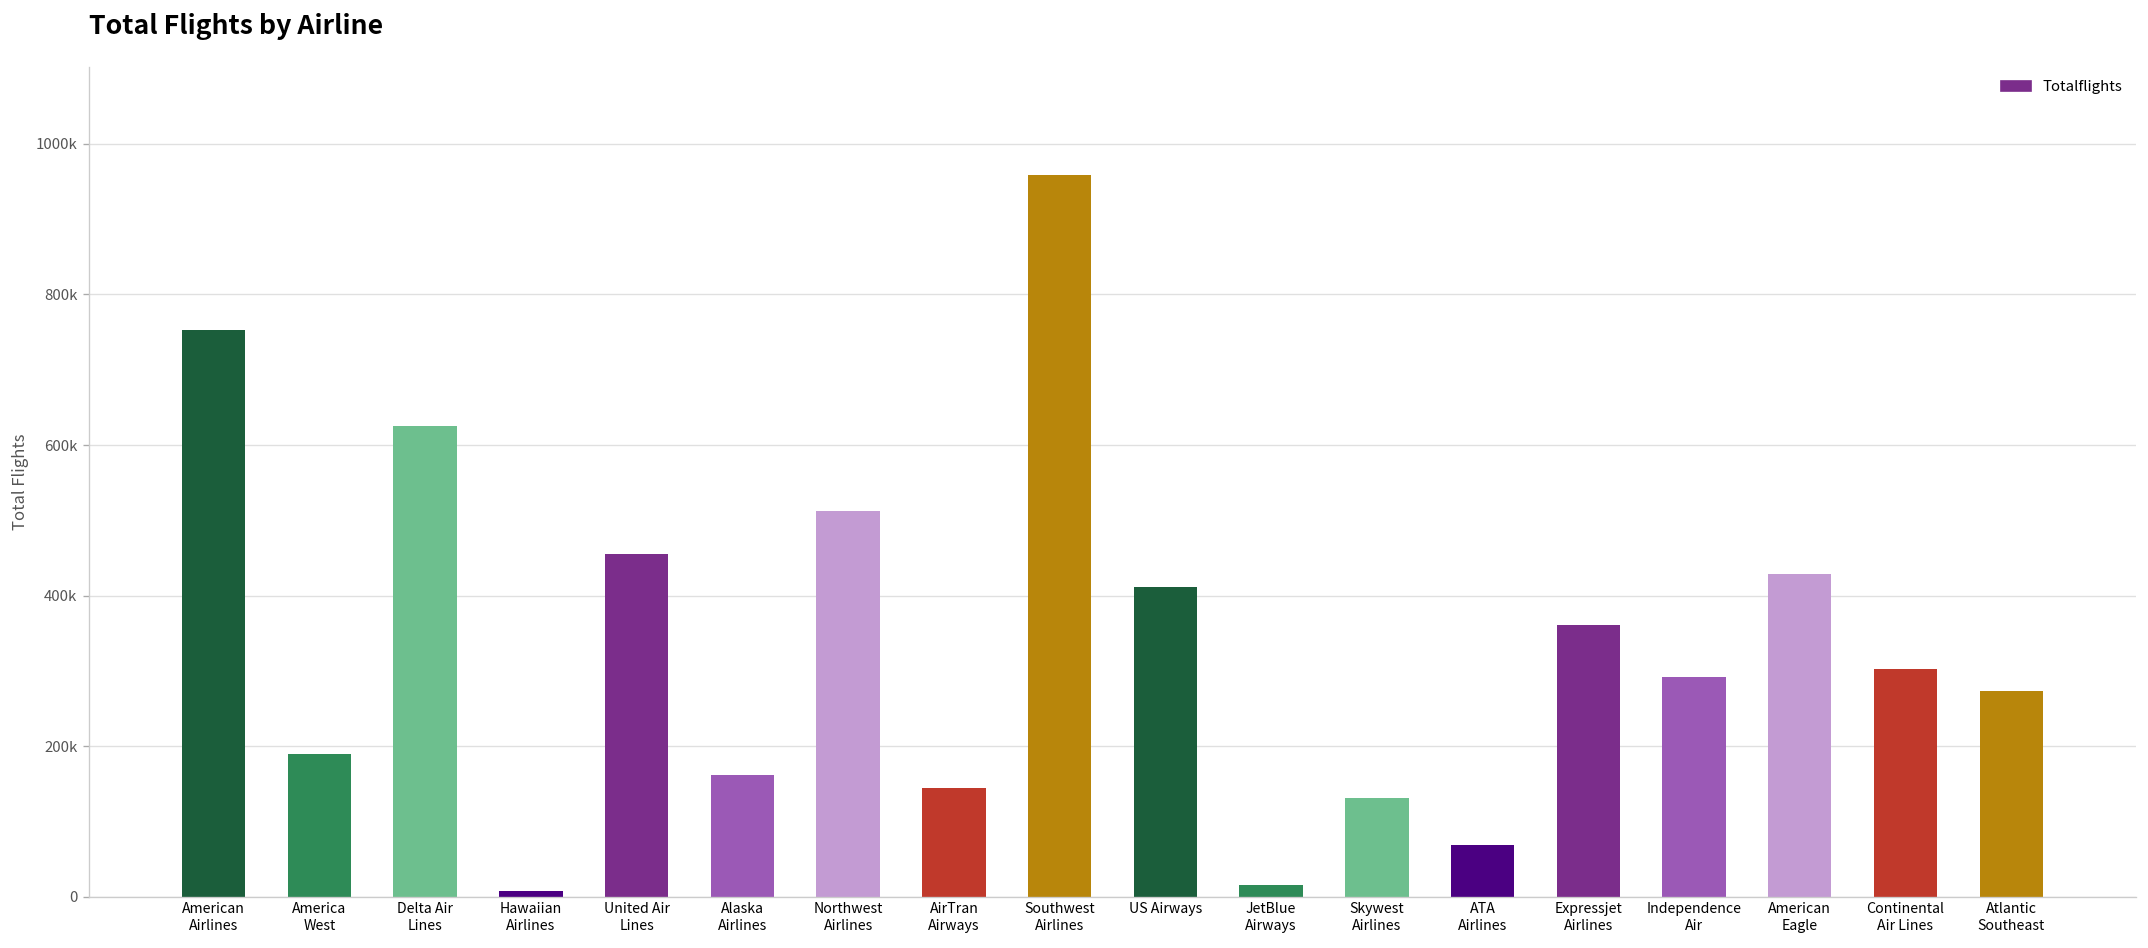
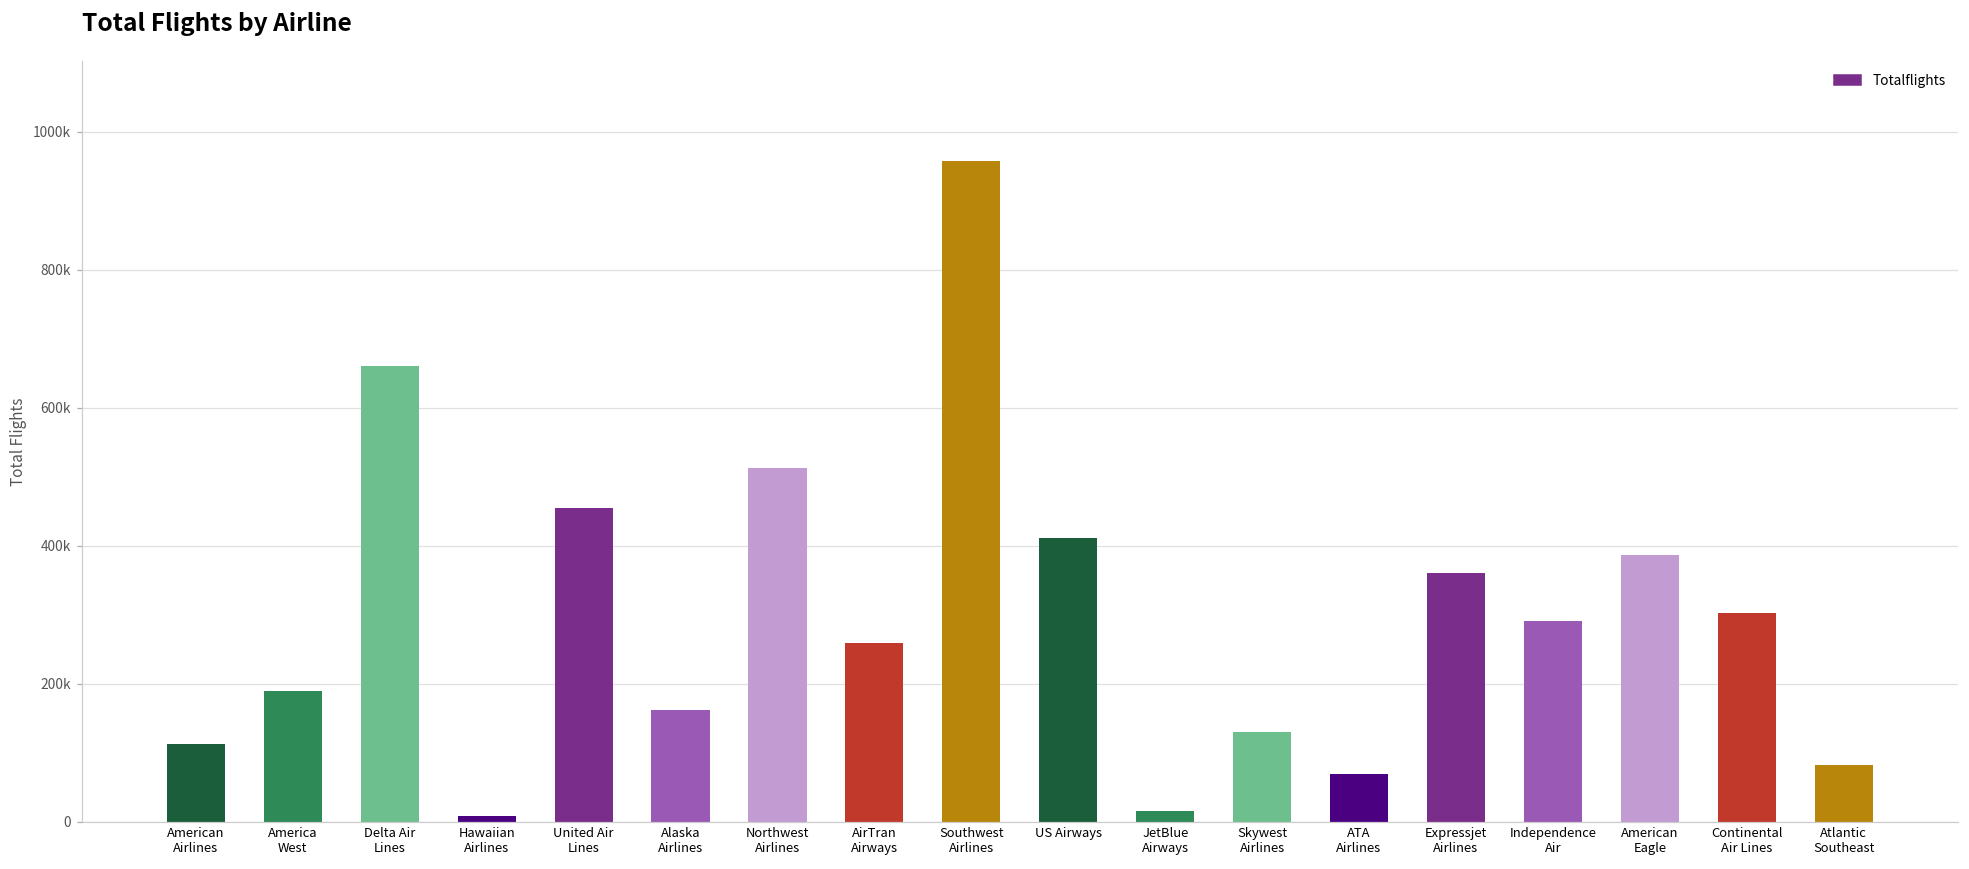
  {
-   "American Airlines": 750000,
+   "American Airlines": 110000,
    "America West": 190000,
-   "Delta Air Lines": 630000,
+   "Delta Air Lines": 660000,
    "Hawaiian Airlines": 10000,
    "United Air Lines": 450000,
    "Alaska Airlines": 160000,
    "Northwest Airlines": 510000,
-   "AirTran Airways": 140000,
+   "AirTran Airways": 260000,
    "Southwest Airlines": 960000,
    "US Airways": 410000,
    "JetBlue Airways": 20000,
    "Skywest Airlines": 130000,
    "ATA Airlines": 70000,
    "Expressjet Airlines": 360000,
    "Independence Air": 290000,
-   "American Eagle": 430000,
+   "American Eagle": 390000,
    "Continental Air Lines": 300000,
-   "Atlantic Southeast": 270000
+   "Atlantic Southeast": 80000
  }
